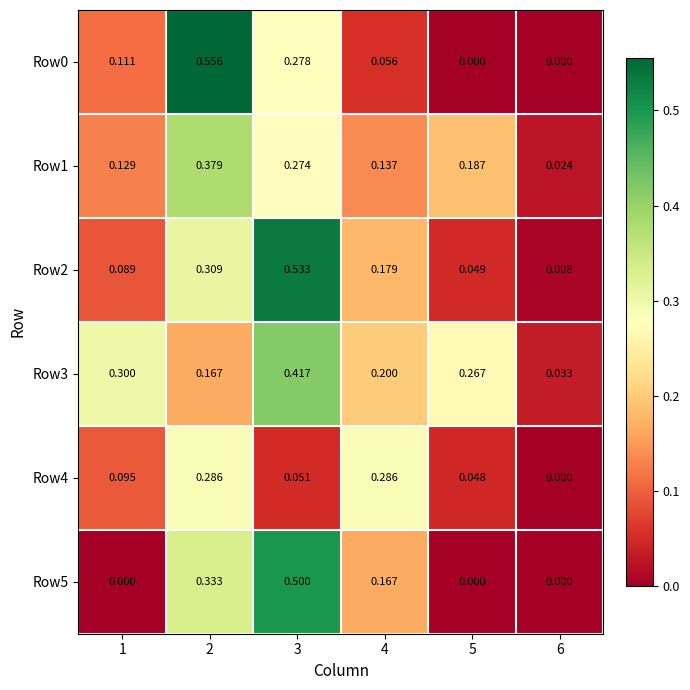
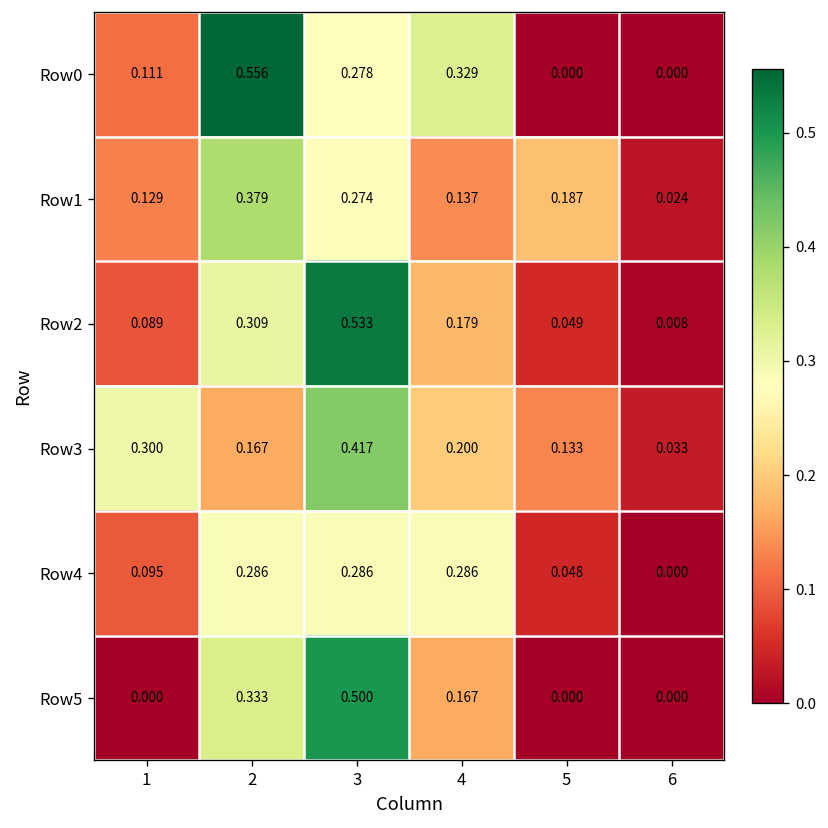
  {
    "Row0": {
      "1": 0.111,
      "2": 0.556,
      "3": 0.278,
-     "4": 0.056,
+     "4": 0.329,
      "5": 0.000,
      "6": 0.000
    },
    "Row1": {
      "1": 0.129,
      "2": 0.379,
      "3": 0.274,
      "4": 0.137,
      "5": 0.187,
      "6": 0.024
    },
    "Row2": {
      "1": 0.089,
      "2": 0.309,
      "3": 0.533,
      "4": 0.179,
      "5": 0.049,
      "6": 0.008
    },
    "Row3": {
      "1": 0.300,
      "2": 0.167,
      "3": 0.417,
      "4": 0.200,
-     "5": 0.267,
+     "5": 0.133,
      "6": 0.033
    },
    "Row4": {
      "1": 0.095,
      "2": 0.286,
-     "3": 0.051,
+     "3": 0.286,
      "4": 0.286,
      "5": 0.048,
      "6": 0.000
    },
    "Row5": {
      "1": 0.000,
      "2": 0.333,
      "3": 0.500,
      "4": 0.167,
      "5": 0.000,
      "6": 0.000
    }
  }
